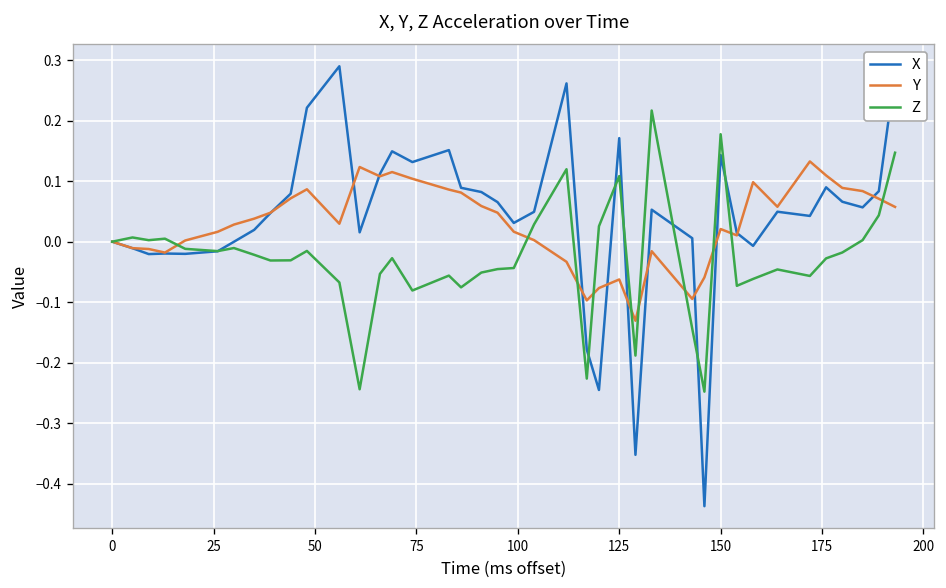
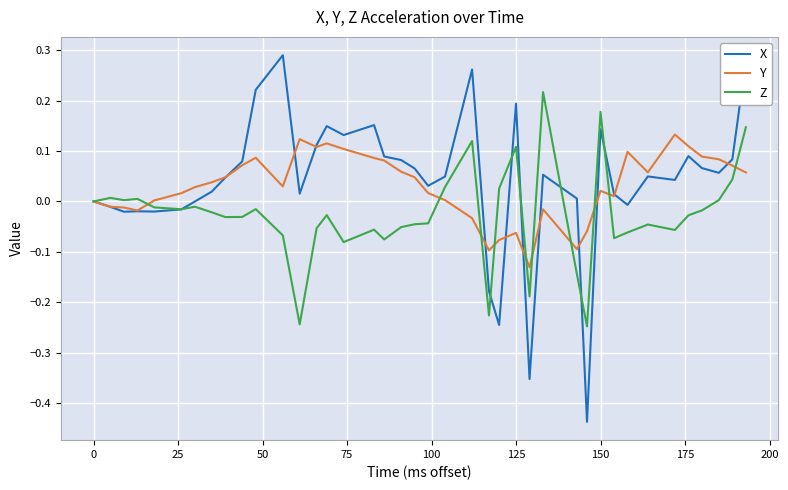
  {
    "X": {
-     "125": 0.17,
+     "125": 0.19,
      "150": 0.14
    },
    "Y": {
      "125": -0.06,
      "150": 0.02
    },
    "Z": {
      "125": 0.11,
      "150": 0.18
    }
  }
